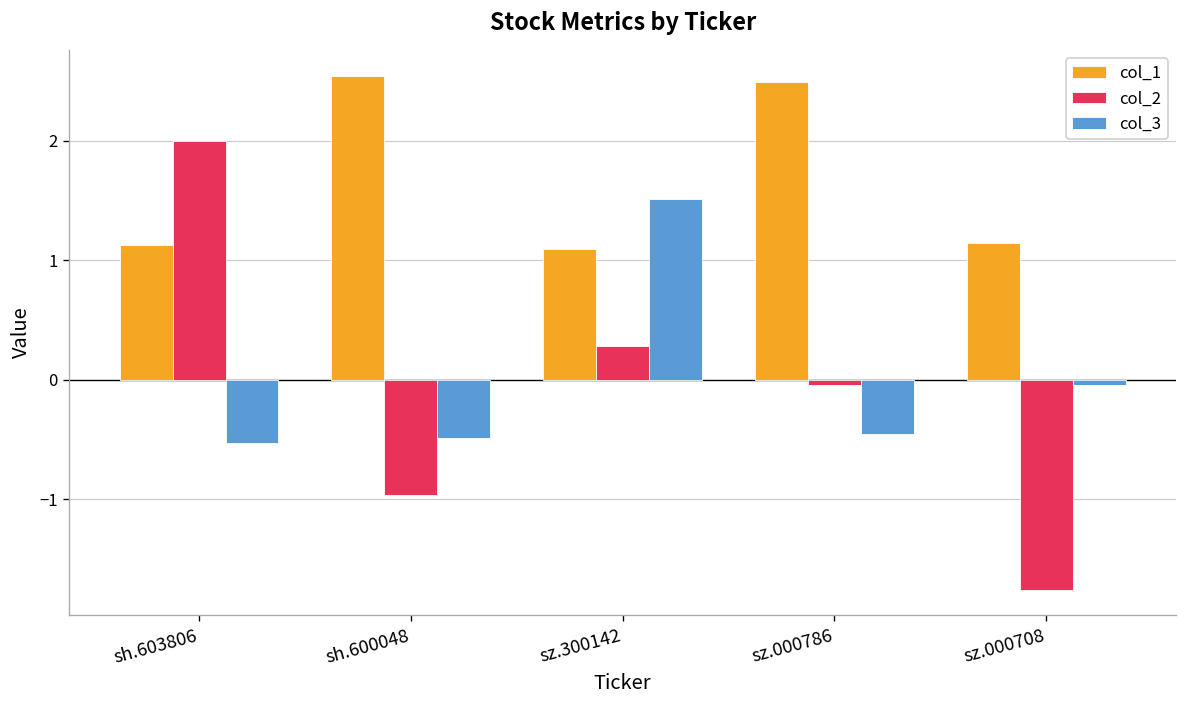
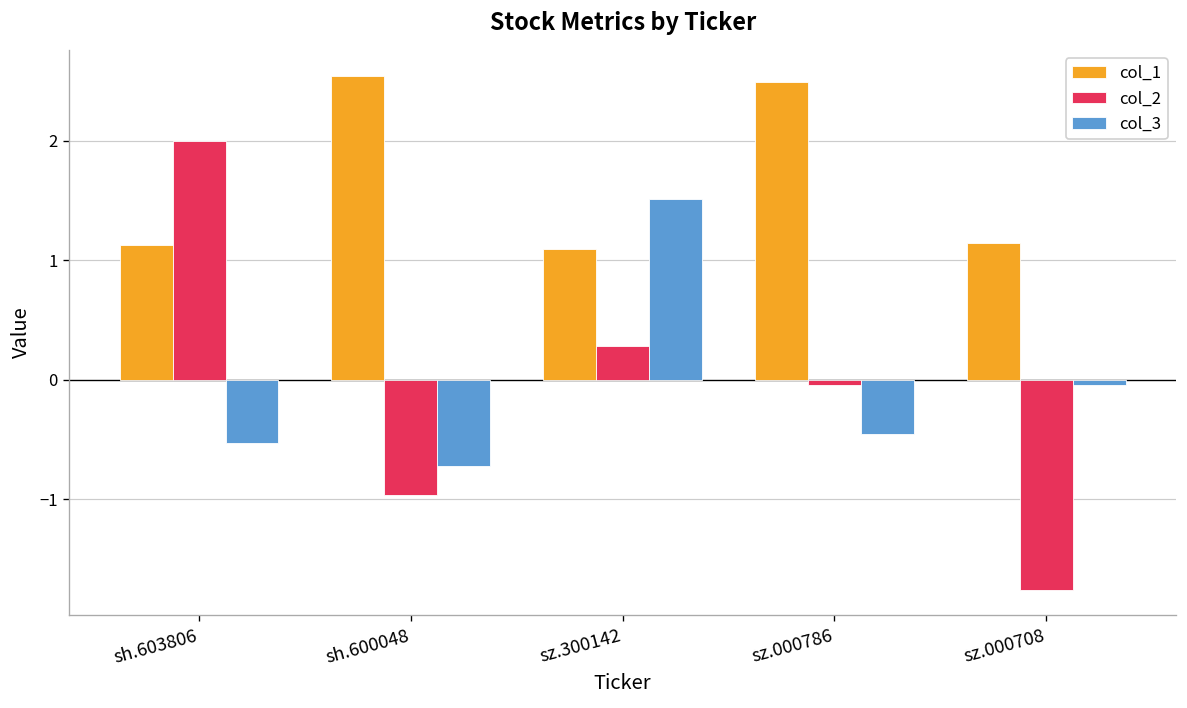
  {
    "col_1": {
      "sh.603806": 1.1,
      "sh.600048": 2.5,
      "sz.300142": 1.1,
      "sz.000786": 2.5,
      "sz.000708": 1.1
    },
    "col_2": {
      "sh.603806": 2.0,
      "sh.600048": -1.0,
      "sz.300142": 0.3,
      "sz.000786": 0.0,
      "sz.000708": -1.8
    },
    "col_3": {
      "sh.603806": -0.5,
-     "sh.600048": -0.5,
+     "sh.600048": -0.7,
      "sz.300142": 1.5,
      "sz.000786": -0.5,
      "sz.000708": 0.0
    }
  }
